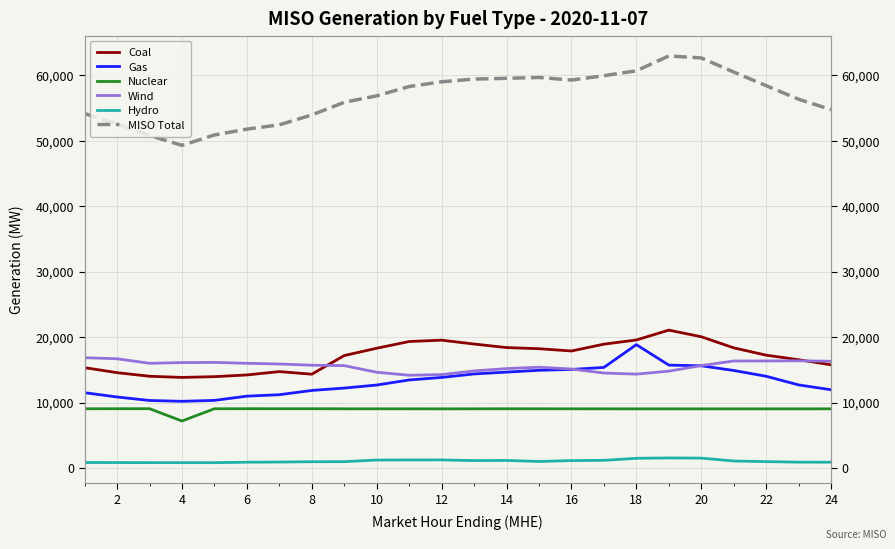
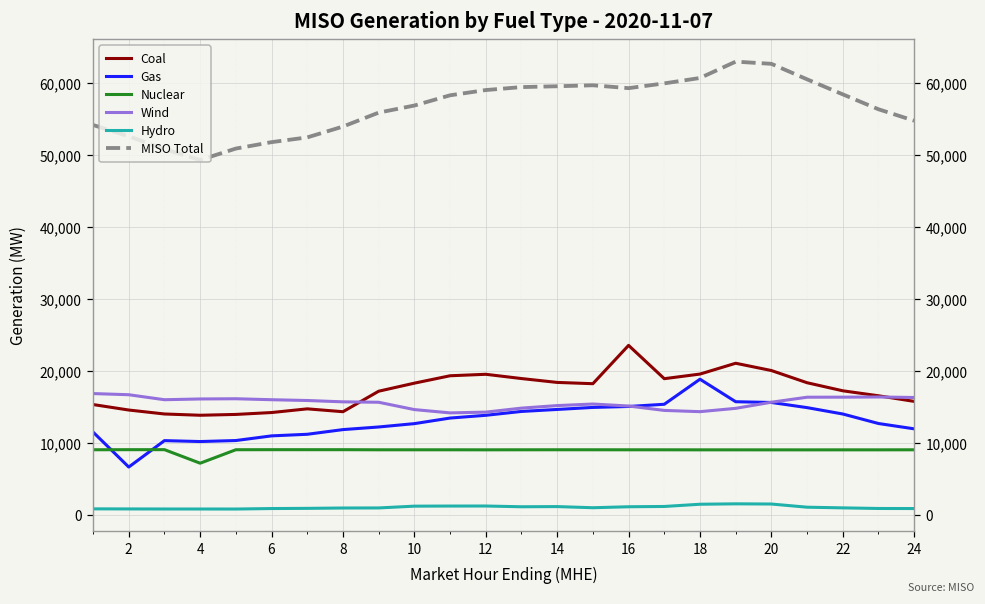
  {
    "Coal": {
      "2": "15,000",
      "4": "14,000",
      "6": "14,000",
      "8": "14,000",
      "10": "18,000",
      "12": "20,000",
      "14": "18,000",
-     "16": "18,000",
+     "16": "24,000",
      "18": "20,000",
      "20": "20,000",
      "22": "17,000",
      "24": "16,000"
    },
    "Gas": {
-     "2": "11,000",
+     "2": "7,000",
      "4": "10,000",
      "6": "11,000",
      "8": "12,000",
      "10": "13,000",
      "12": "14,000",
      "14": "15,000",
      "18": "19,000",
      "22": "14,000",
      "24": "12,000"
    },
    "Nuclear": {
      "2": "9,000",
      "4": "7,000",
      "6": "9,000",
      "8": "9,000",
      "10": "9,000",
      "12": "9,000",
      "14": "9,000",
      "16": "9,000",
      "18": "9,000",
      "20": "9,000",
      "22": "9,000",
      "24": "9,000"
    },
    "Wind": {
      "2": "17,000",
      "4": "16,000",
      "6": "16,000",
      "8": "16,000",
      "10": "15,000",
      "12": "14,000",
      "14": "15,000",
      "18": "14,000",
      "22": "16,000",
      "24": "16,000"
    },
    "Hydro": {
      "2": "1,000",
      "4": "1,000",
      "6": "1,000",
      "8": "1,000",
      "10": "1,000",
      "12": "1,000",
      "14": "1,000",
      "16": "1,000",
      "18": "1,000",
      "20": "2,000",
      "22": "1,000",
      "24": "1,000"
    },
    "MISO Total": {
      "4": "49,000",
      "6": "52,000",
      "8": "54,000",
      "10": "57,000",
      "12": "59,000",
      "14": "60,000",
      "16": "59,000",
      "18": "61,000",
      "20": "63,000",
      "22": "58,000",
      "24": "55,000"
    }
  }
